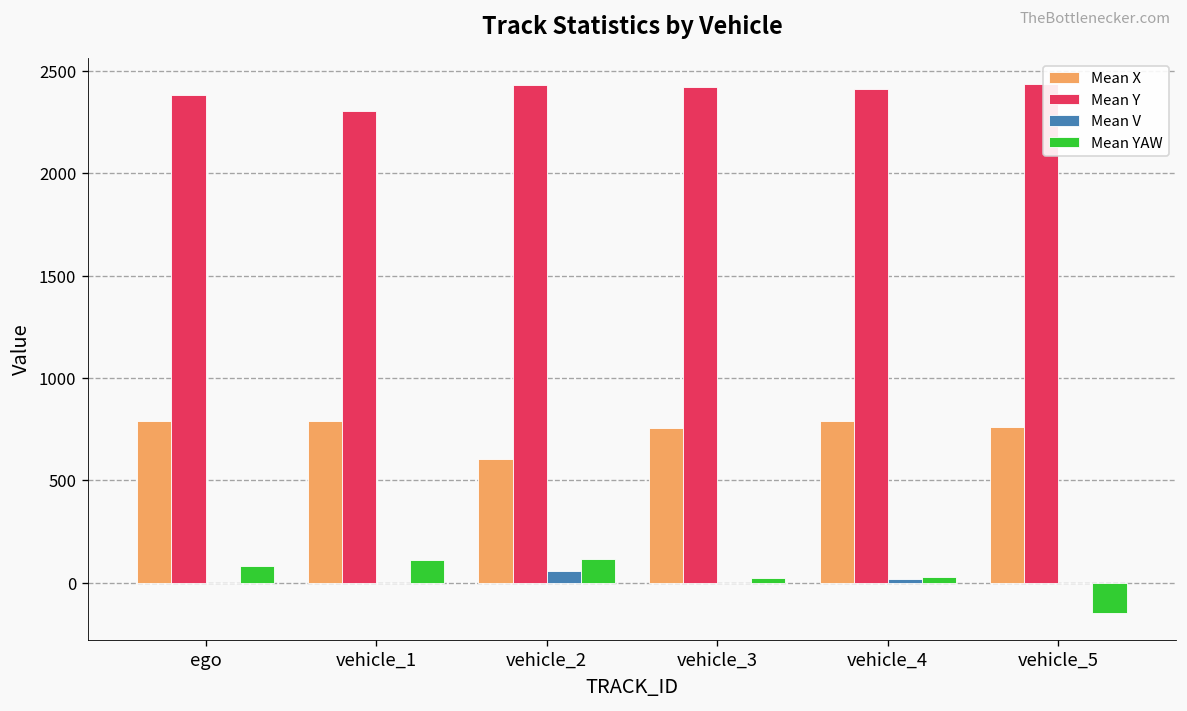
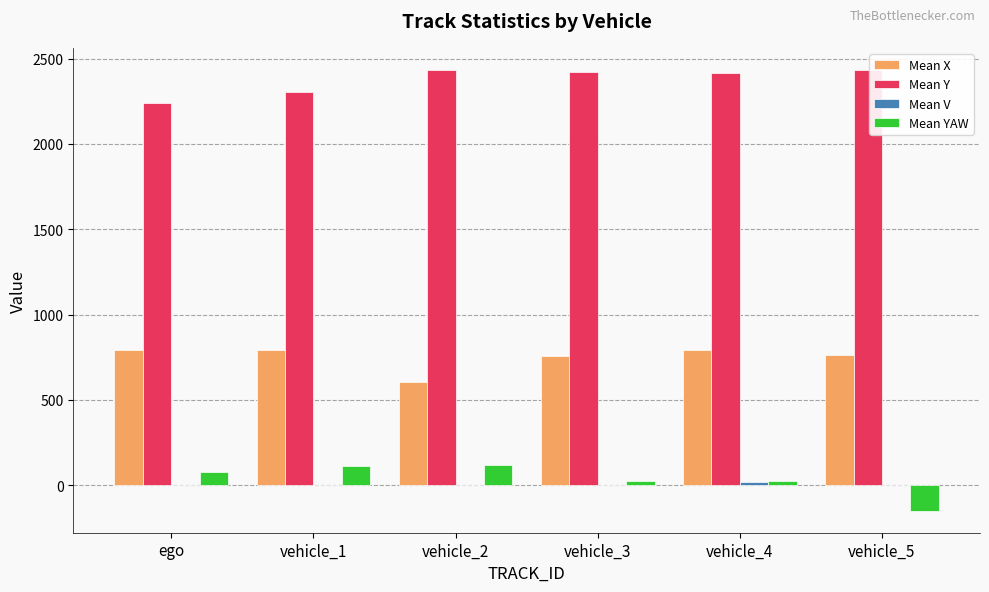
  {
    "Mean X": {
      "ego": 790,
      "vehicle_1": 790,
      "vehicle_2": 600,
      "vehicle_3": 760,
      "vehicle_4": 790,
      "vehicle_5": 760
    },
    "Mean Y": {
-     "ego": 2380,
+     "ego": 2240,
      "vehicle_1": 2310,
      "vehicle_2": 2430,
      "vehicle_3": 2420,
      "vehicle_4": 2410,
      "vehicle_5": 2430
    },
    "Mean V": {
      "ego": 0,
      "vehicle_1": 0,
-     "vehicle_2": 60,
+     "vehicle_2": 0,
      "vehicle_3": 0,
      "vehicle_4": 20,
      "vehicle_5": 0
    },
    "Mean YAW": {
      "ego": 80,
      "vehicle_1": 110,
      "vehicle_2": 120,
      "vehicle_3": 20,
      "vehicle_4": 30,
      "vehicle_5": -150
    }
  }
